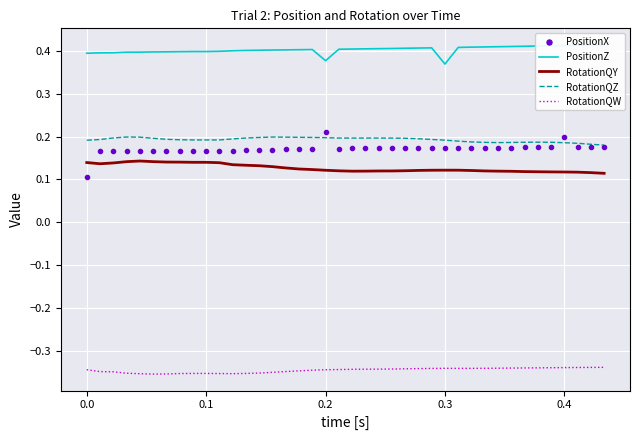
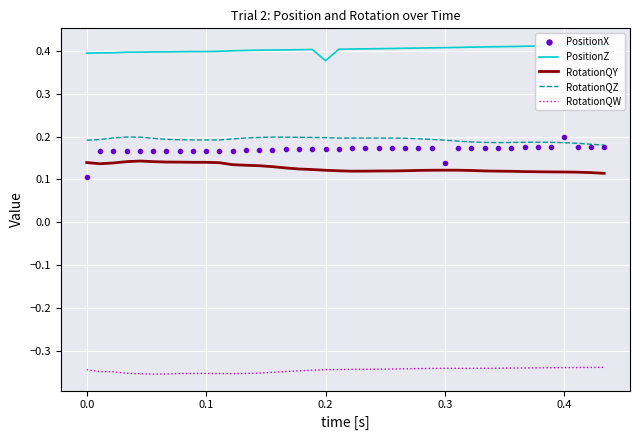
  {
    "PositionX": {
      "0.0": 0.10,
      "0.1": 0.17,
-     "0.2": 0.21,
-     "0.3": 0.17,
+     "0.2": 0.17,
+     "0.3": 0.14,
      "0.4": 0.20
    },
    "PositionZ": {
      "0.0": 0.39,
      "0.1": 0.40,
      "0.2": 0.38,
-     "0.3": 0.37
+     "0.3": 0.41
    },
    "RotationQY": {
      "0.0": 0.14,
      "0.1": 0.14,
      "0.2": 0.12,
      "0.3": 0.12,
      "0.4": 0.12
    },
    "RotationQZ": {
      "0.0": 0.19,
      "0.1": 0.19,
      "0.2": 0.20,
      "0.3": 0.19,
      "0.4": 0.19
    },
    "RotationQW": {
      "0.0": -0.34,
      "0.1": -0.35,
      "0.2": -0.34,
      "0.3": -0.34,
      "0.4": -0.34
    }
  }
